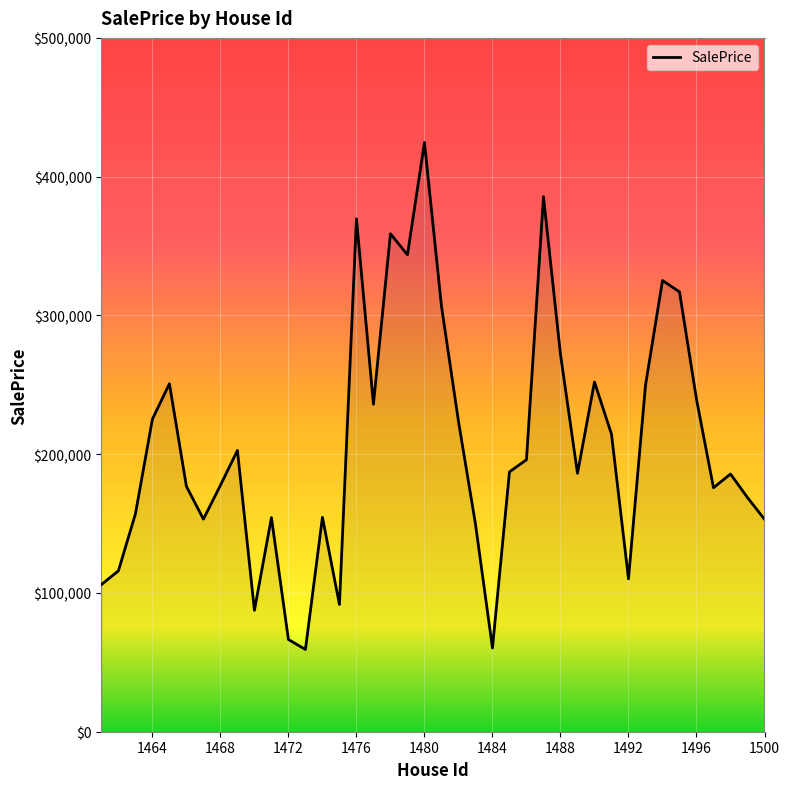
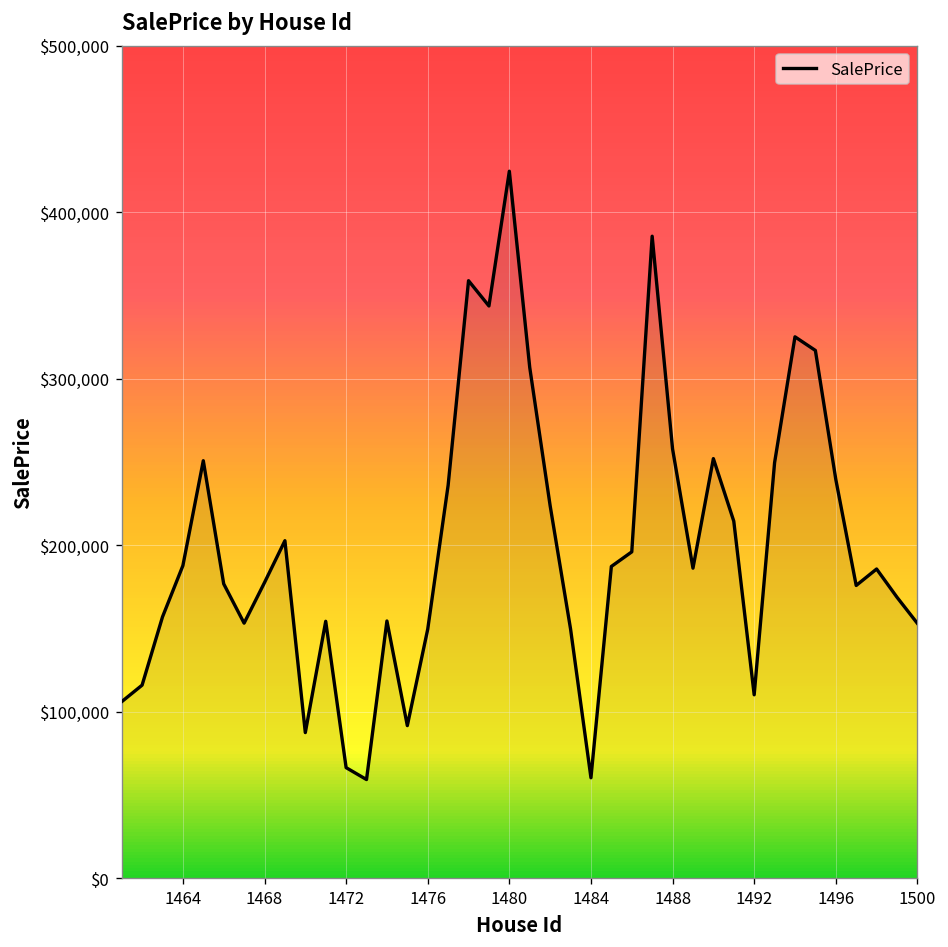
  {
-   "1464": "$225,000",
+   "1464": "$188,000",
    "1468": "$178,000",
    "1472": "$66,000",
-   "1476": "$370,000",
+   "1476": "$150,000",
    "1480": "$425,000",
    "1484": "$60,000",
-   "1488": "$272,000",
+   "1488": "$258,000",
    "1492": "$110,000",
    "1496": "$240,000",
    "1500": "$153,000"
  }
